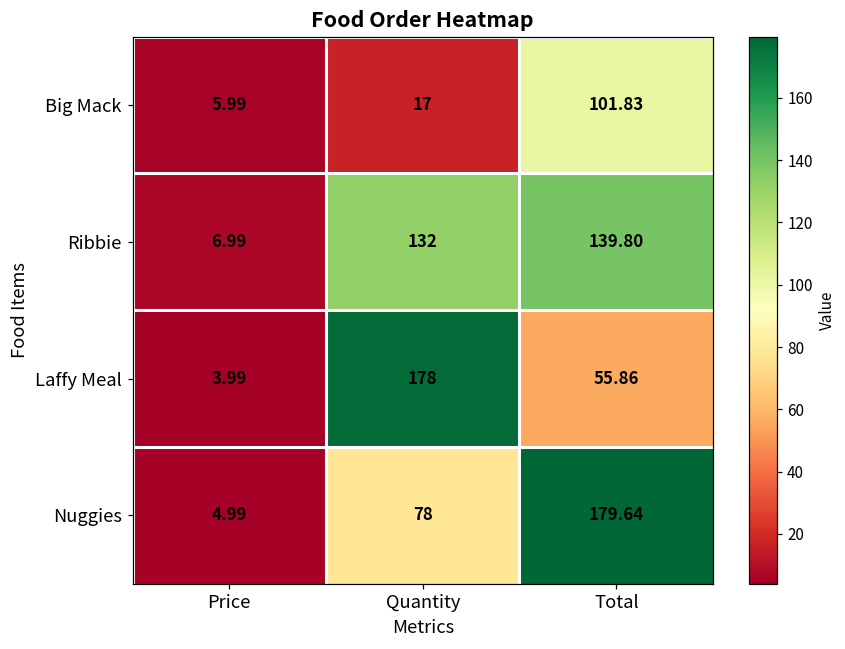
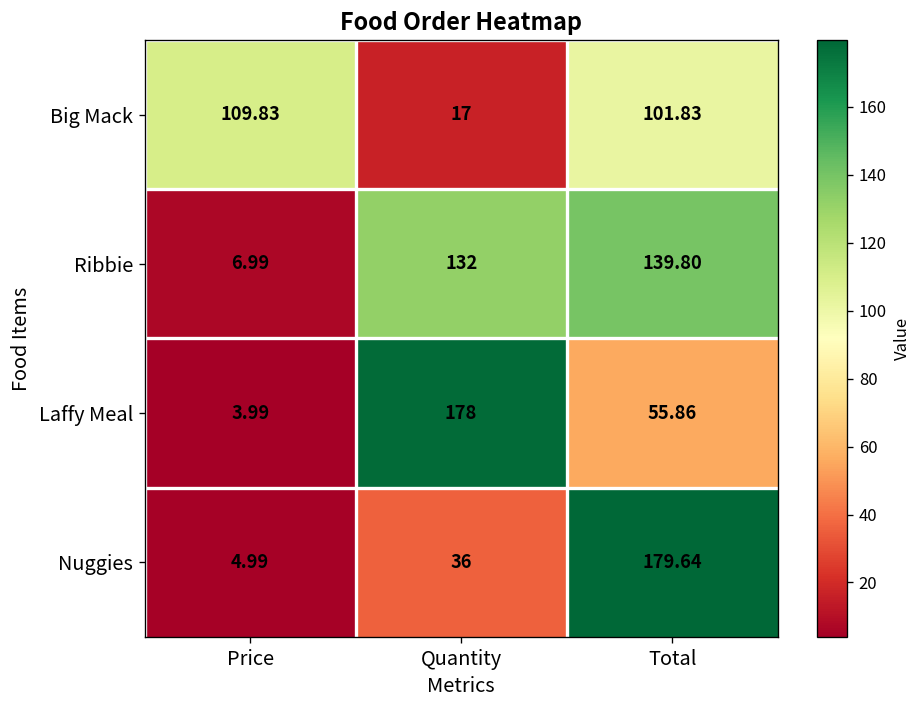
  {
    "Big Mack": {
-     "Price": 5.99,
+     "Price": 109.83,
      "Quantity": 17,
      "Total": 101.83
    },
    "Ribbie": {
      "Price": 6.99,
      "Quantity": 132,
      "Total": 139.80
    },
    "Laffy Meal": {
      "Price": 3.99,
      "Quantity": 178,
      "Total": 55.86
    },
    "Nuggies": {
      "Price": 4.99,
-     "Quantity": 78,
+     "Quantity": 36,
      "Total": 179.64
    }
  }
